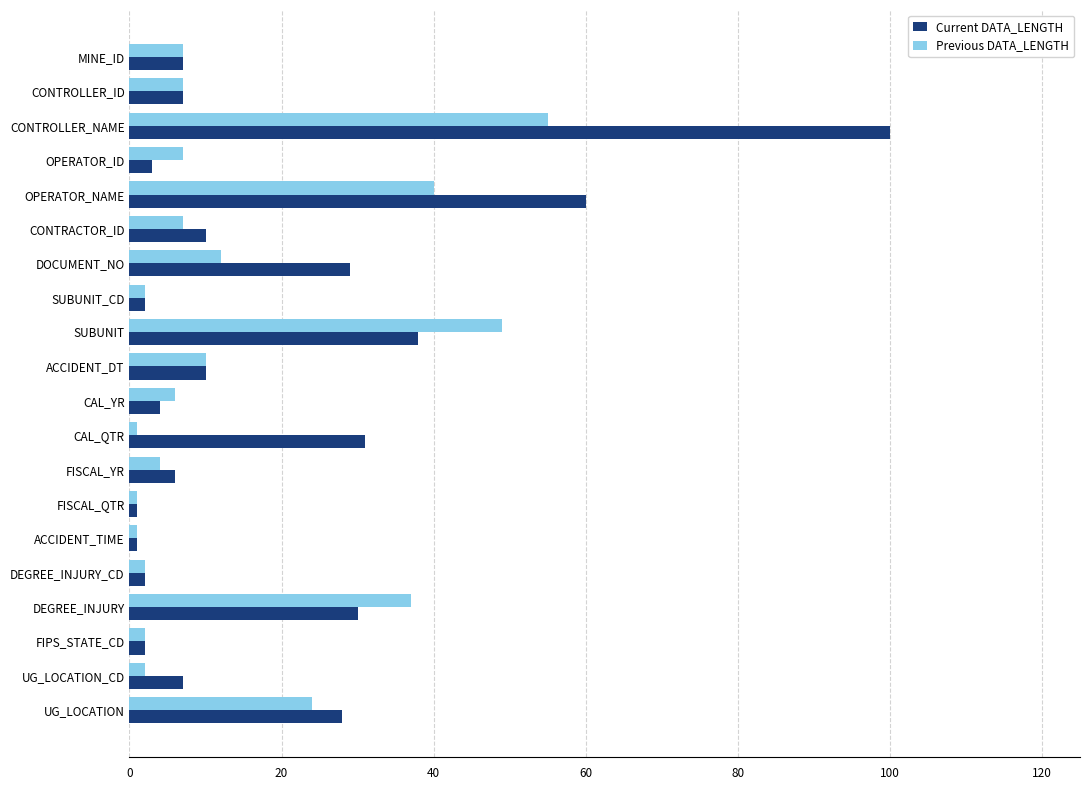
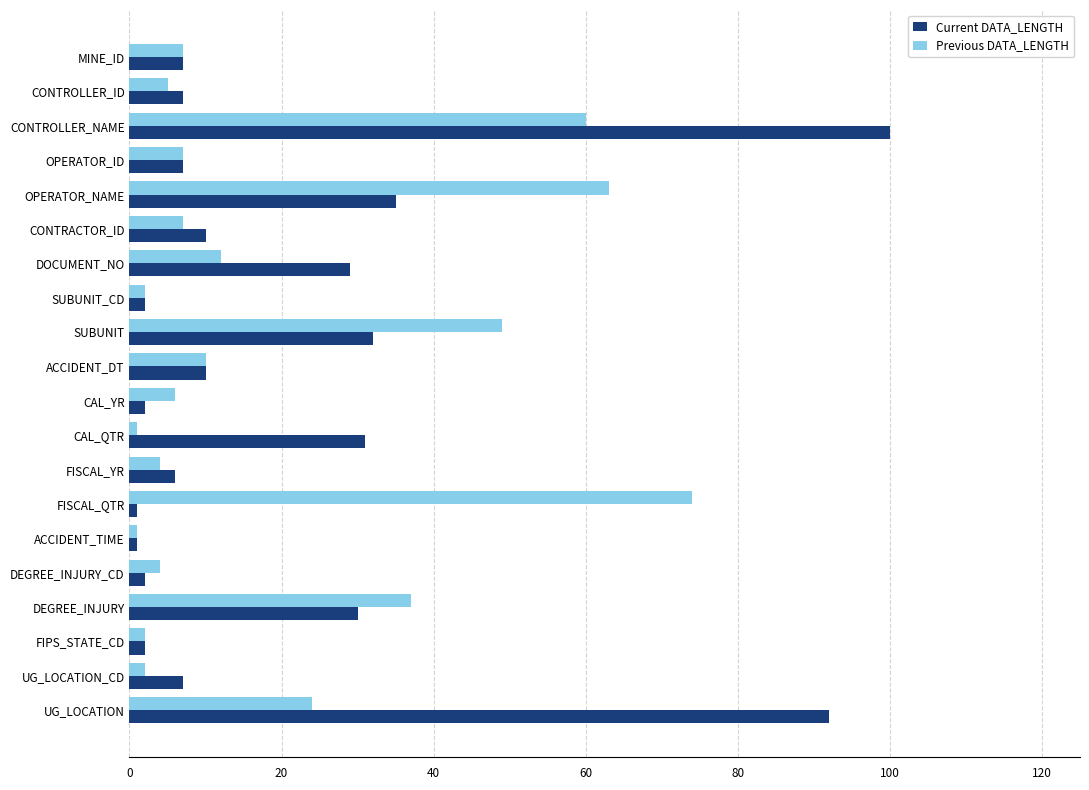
  {
    "Current DATA_LENGTH": {
      "MINE_ID": 7,
      "CONTROLLER_ID": 7,
      "CONTROLLER_NAME": 100,
-     "OPERATOR_ID": 3,
-     "OPERATOR_NAME": 60,
+     "OPERATOR_ID": 7,
+     "OPERATOR_NAME": 35,
      "CONTRACTOR_ID": 10,
      "DOCUMENT_NO": 29,
      "SUBUNIT_CD": 2,
-     "SUBUNIT": 38,
+     "SUBUNIT": 32,
      "ACCIDENT_DT": 10,
-     "CAL_YR": 4,
+     "CAL_YR": 2,
      "CAL_QTR": 31,
      "FISCAL_YR": 6,
      "FISCAL_QTR": 1,
      "ACCIDENT_TIME": 1,
      "DEGREE_INJURY_CD": 2,
      "DEGREE_INJURY": 30,
      "FIPS_STATE_CD": 2,
      "UG_LOCATION_CD": 7,
-     "UG_LOCATION": 28
+     "UG_LOCATION": 92
    },
    "Previous DATA_LENGTH": {
      "MINE_ID": 7,
-     "CONTROLLER_ID": 7,
-     "CONTROLLER_NAME": 55,
+     "CONTROLLER_ID": 5,
+     "CONTROLLER_NAME": 60,
      "OPERATOR_ID": 7,
-     "OPERATOR_NAME": 40,
+     "OPERATOR_NAME": 63,
      "CONTRACTOR_ID": 7,
      "DOCUMENT_NO": 12,
      "SUBUNIT_CD": 2,
      "SUBUNIT": 49,
      "ACCIDENT_DT": 10,
      "CAL_YR": 6,
      "CAL_QTR": 1,
      "FISCAL_YR": 4,
-     "FISCAL_QTR": 1,
+     "FISCAL_QTR": 74,
      "ACCIDENT_TIME": 1,
-     "DEGREE_INJURY_CD": 2,
+     "DEGREE_INJURY_CD": 4,
      "DEGREE_INJURY": 37,
      "FIPS_STATE_CD": 2,
      "UG_LOCATION_CD": 2,
      "UG_LOCATION": 24
    }
  }
